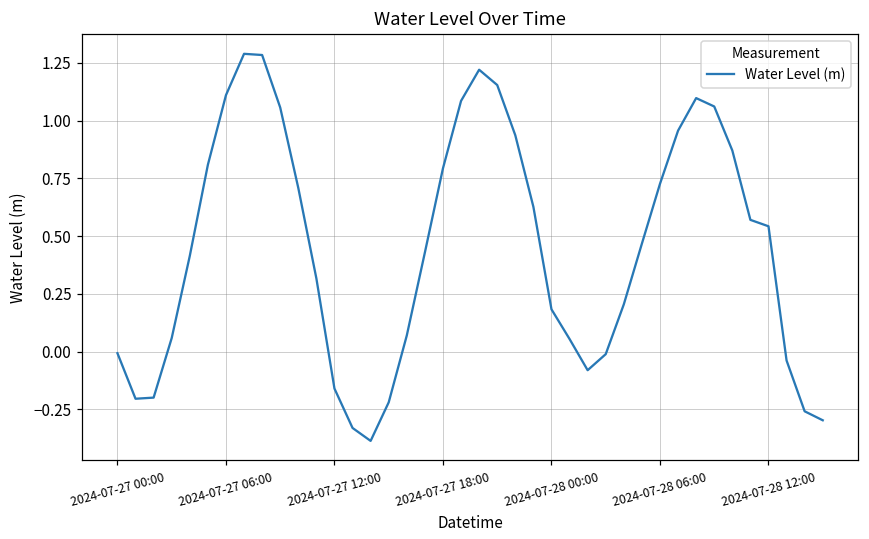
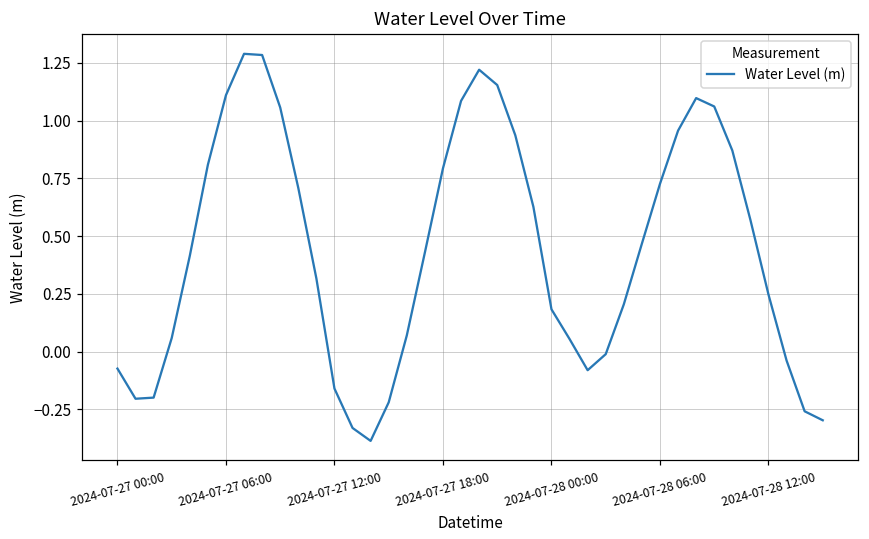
  {
-   "2024-07-27 00:00": -0.01,
+   "2024-07-27 00:00": -0.07,
    "2024-07-27 06:00": 1.11,
    "2024-07-27 12:00": -0.16,
    "2024-07-27 18:00": 0.79,
    "2024-07-28 00:00": 0.18,
    "2024-07-28 06:00": 0.73,
-   "2024-07-28 12:00": 0.54
+   "2024-07-28 12:00": 0.25
  }
